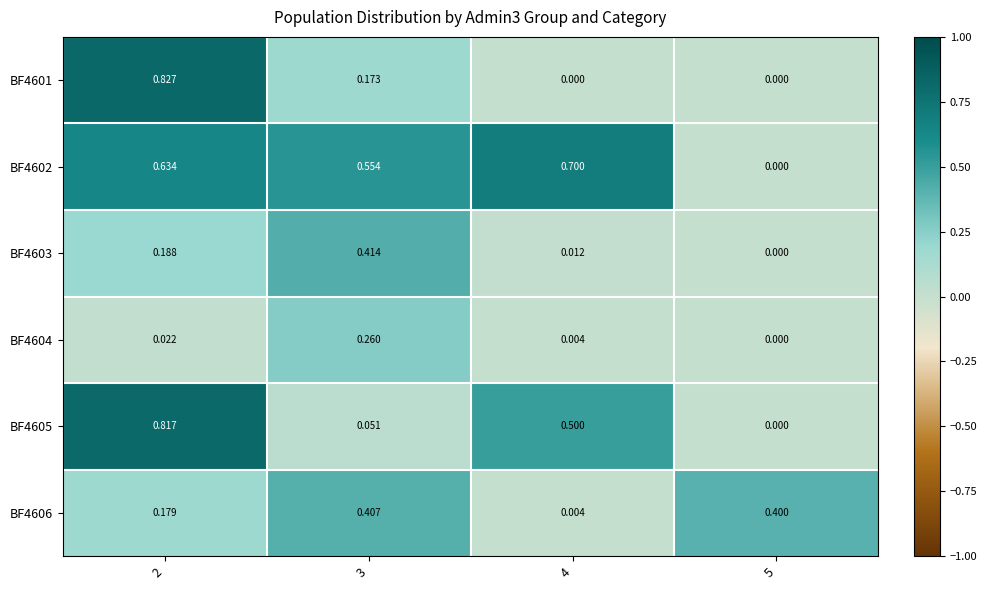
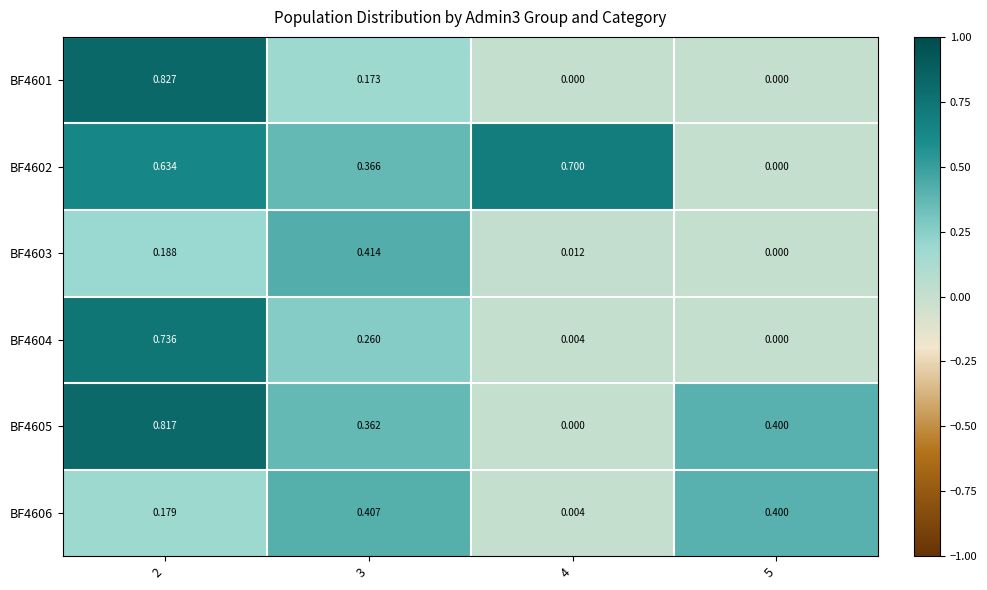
  {
    "BF4601": {
      "2": 0.827,
      "3": 0.173,
      "4": 0.000,
      "5": 0.000
    },
    "BF4602": {
      "2": 0.634,
-     "3": 0.554,
+     "3": 0.366,
      "4": 0.700,
      "5": 0.000
    },
    "BF4603": {
      "2": 0.188,
      "3": 0.414,
      "4": 0.012,
      "5": 0.000
    },
    "BF4604": {
-     "2": 0.022,
+     "2": 0.736,
      "3": 0.260,
      "4": 0.004,
      "5": 0.000
    },
    "BF4605": {
      "2": 0.817,
-     "3": 0.051,
-     "4": 0.500,
-     "5": 0.000
+     "3": 0.362,
+     "4": 0.000,
+     "5": 0.400
    },
    "BF4606": {
      "2": 0.179,
      "3": 0.407,
      "4": 0.004,
      "5": 0.400
    }
  }
